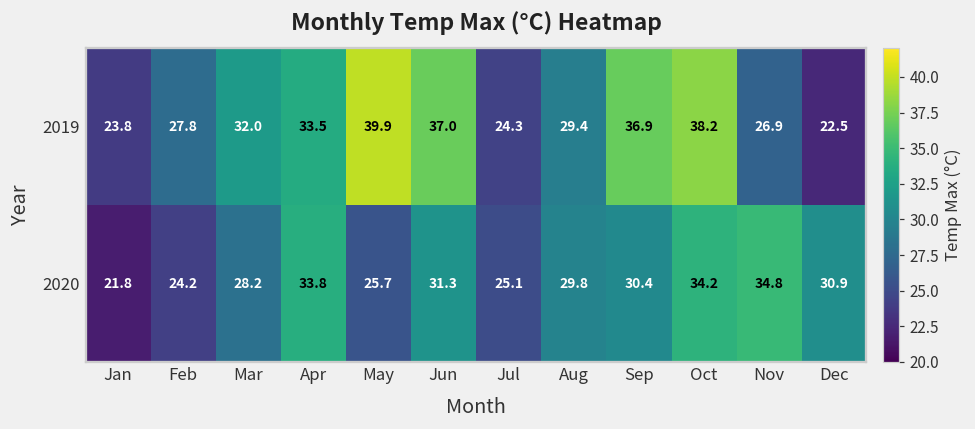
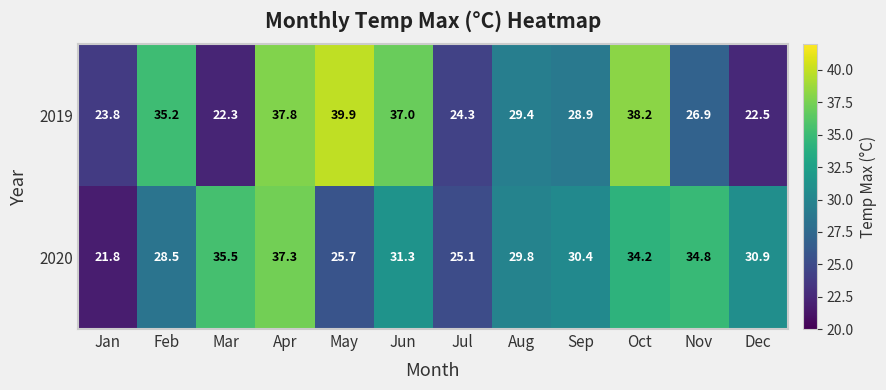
  {
    "2019": {
      "Jan": 23.8,
-     "Feb": 27.8,
-     "Mar": 32.0,
-     "Apr": 33.5,
+     "Feb": 35.2,
+     "Mar": 22.3,
+     "Apr": 37.8,
      "May": 39.9,
      "Jun": 37.0,
      "Jul": 24.3,
      "Aug": 29.4,
-     "Sep": 36.9,
+     "Sep": 28.9,
      "Oct": 38.2,
      "Nov": 26.9,
      "Dec": 22.5
    },
    "2020": {
      "Jan": 21.8,
-     "Feb": 24.2,
-     "Mar": 28.2,
-     "Apr": 33.8,
+     "Feb": 28.5,
+     "Mar": 35.5,
+     "Apr": 37.3,
      "May": 25.7,
      "Jun": 31.3,
      "Jul": 25.1,
      "Aug": 29.8,
      "Sep": 30.4,
      "Oct": 34.2,
      "Nov": 34.8,
      "Dec": 30.9
    }
  }
